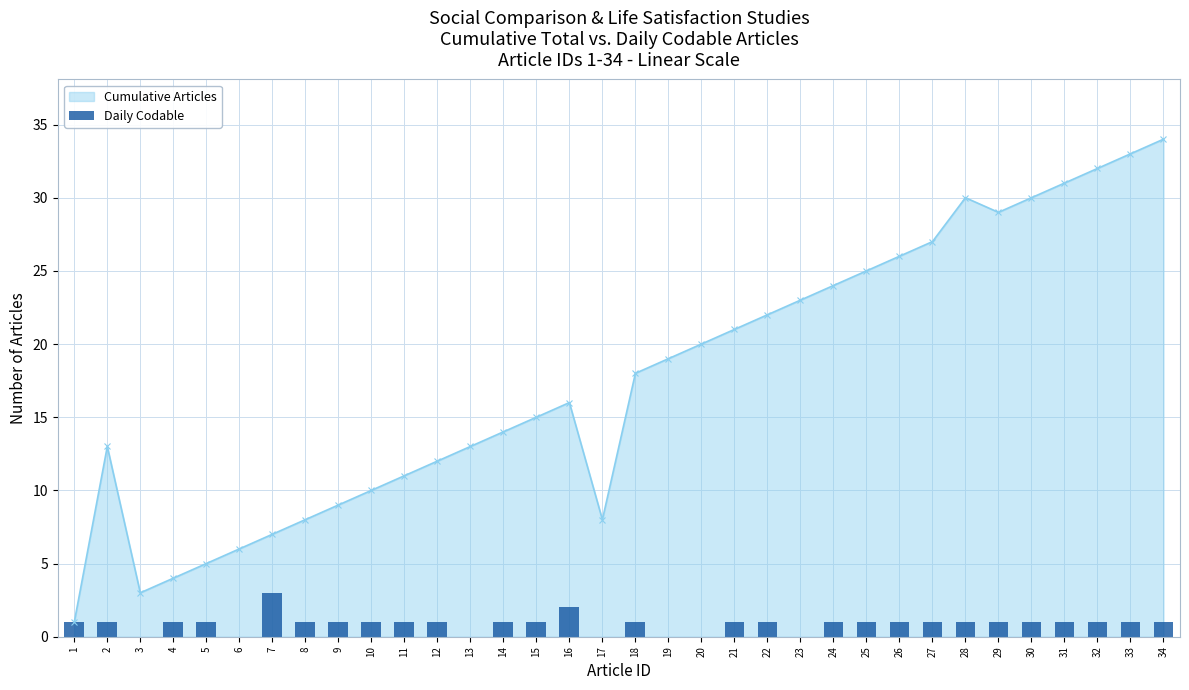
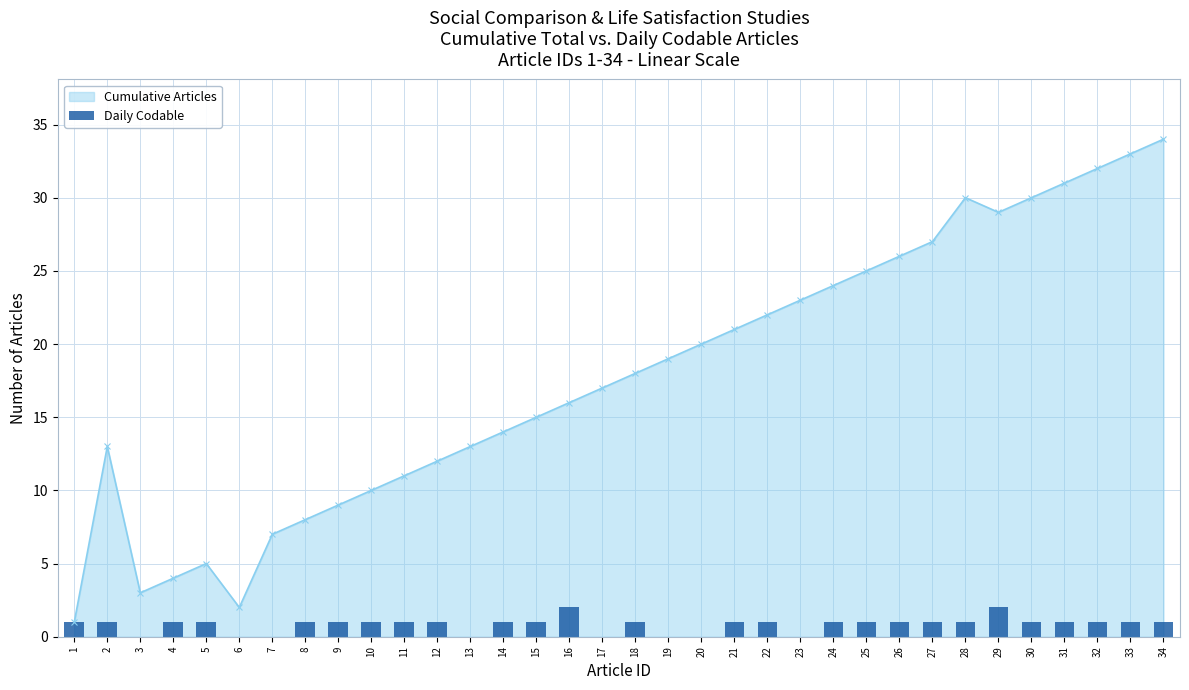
  {
    "Cumulative Articles": {
      "1": 1,
      "2": 13,
      "3": 3,
      "4": 4,
      "5": 5,
-     "6": 6,
+     "6": 2,
      "7": 7,
      "8": 8,
      "9": 9,
      "10": 10,
      "11": 11,
      "12": 12,
      "13": 13,
      "14": 14,
      "15": 15,
      "16": 16,
-     "17": 8,
+     "17": 17,
      "18": 18,
      "19": 19,
      "20": 20,
      "21": 21,
      "22": 22,
      "23": 23,
      "24": 24,
      "25": 25,
      "26": 26,
      "27": 27,
      "28": 30,
      "29": 29,
      "30": 30,
      "31": 31,
      "32": 32,
      "33": 33,
      "34": 34
    },
    "Daily Codable": {
      "1": 1,
      "2": 1,
      "3": 0,
      "4": 1,
      "5": 1,
      "6": 0,
-     "7": 3,
+     "7": 0,
      "8": 1,
      "9": 1,
      "10": 1,
      "11": 1,
      "12": 1,
      "13": 0,
      "14": 1,
      "15": 1,
      "16": 2,
      "17": 0,
      "18": 1,
      "19": 0,
      "20": 0,
      "21": 1,
      "22": 1,
      "23": 0,
      "24": 1,
      "25": 1,
      "26": 1,
      "27": 1,
      "28": 1,
-     "29": 1,
+     "29": 2,
      "30": 1,
      "31": 1,
      "32": 1,
      "33": 1,
      "34": 1
    }
  }
